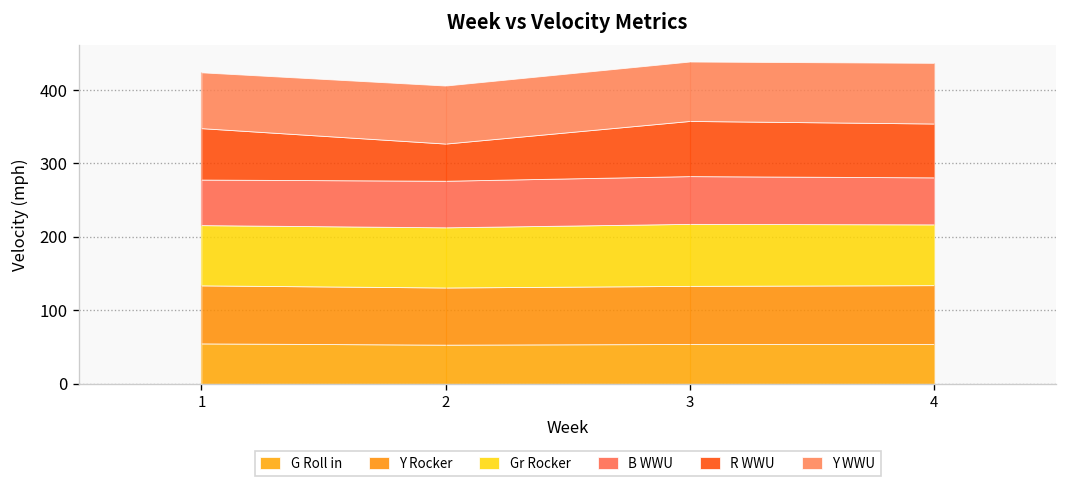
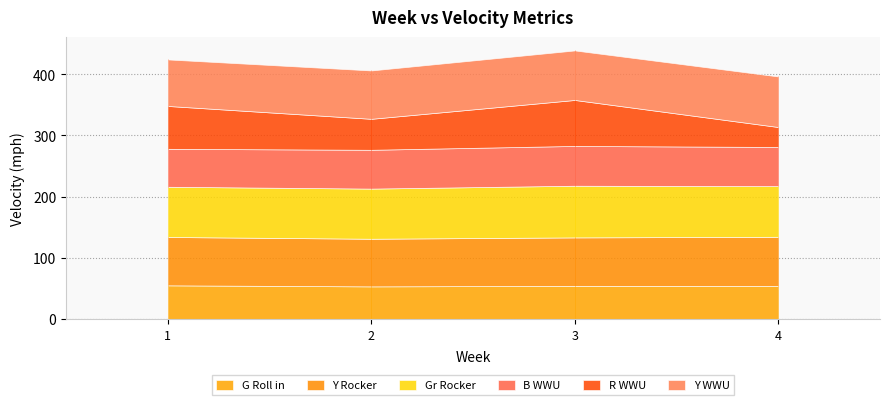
  {
    "R WWU": {
      "1": 70,
      "2": 50,
      "3": 80,
-     "4": 70
+     "4": 30
    }
  }
